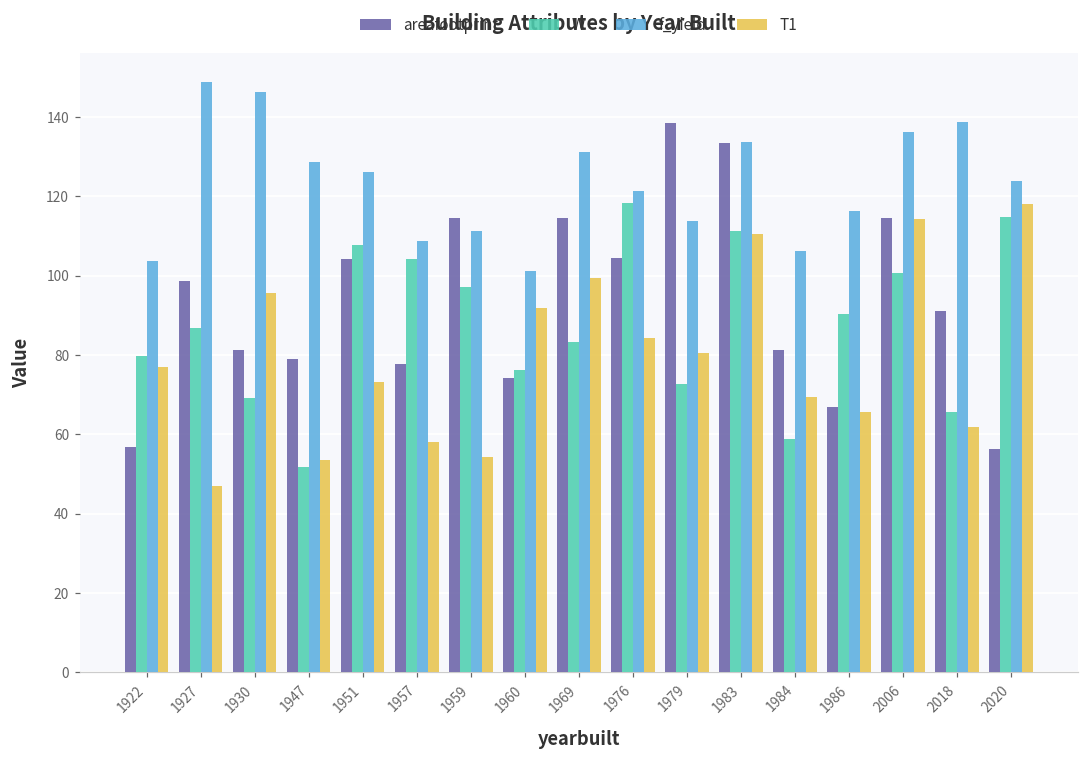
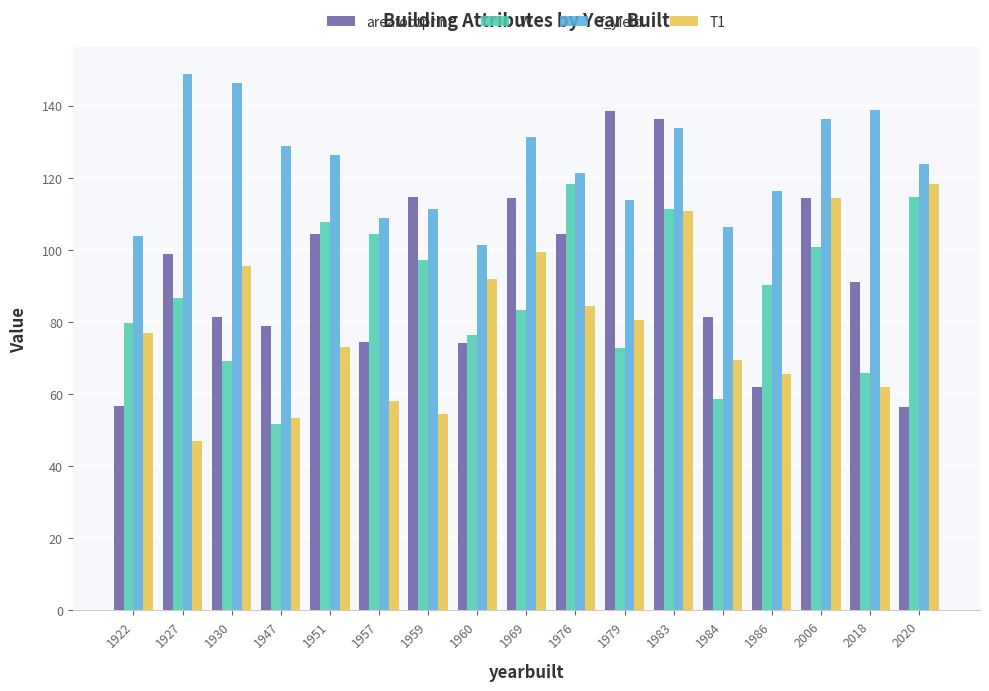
  {
    "areafootprint": {
      "1922": 57,
      "1927": 99,
      "1930": 81,
      "1947": 79,
      "1951": 104,
-     "1957": 78,
+     "1957": 74,
      "1959": 115,
      "1960": 74,
      "1969": 114,
      "1976": 104,
      "1979": 139,
-     "1983": 133,
+     "1983": 136,
      "1984": 81,
-     "1986": 67,
+     "1986": 62,
      "2006": 114,
      "2018": 91,
      "2020": 56
    },
    "T1": {
      "1922": 77,
      "1927": 47,
      "1930": 96,
      "1947": 53,
      "1951": 73,
      "1957": 58,
      "1959": 54,
      "1960": 92,
      "1969": 99,
      "1976": 84,
      "1979": 81,
      "1983": 111,
      "1984": 69,
      "1986": 66,
      "2006": 114,
      "2018": 62,
      "2020": 118
    }
  }
